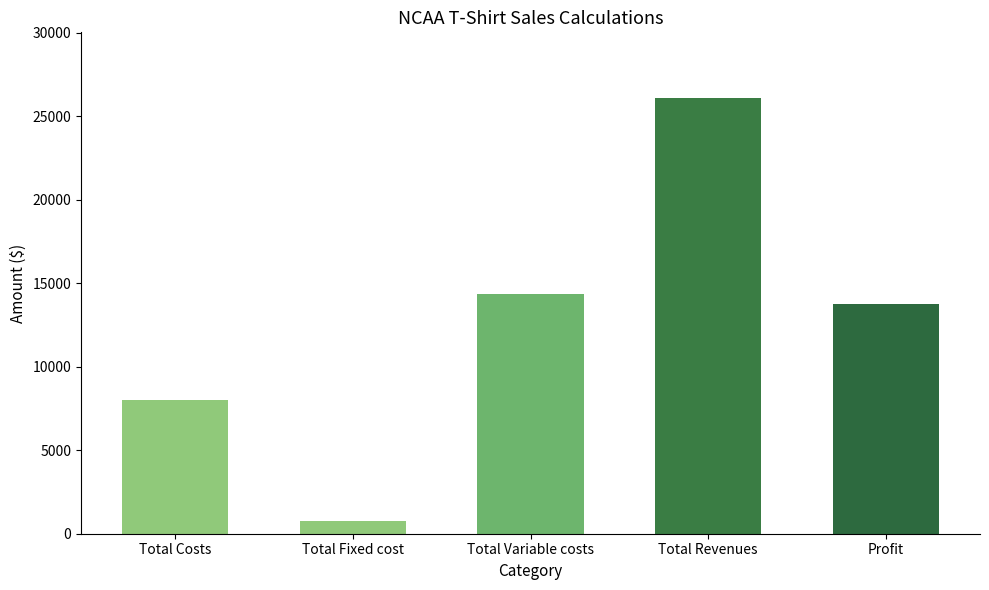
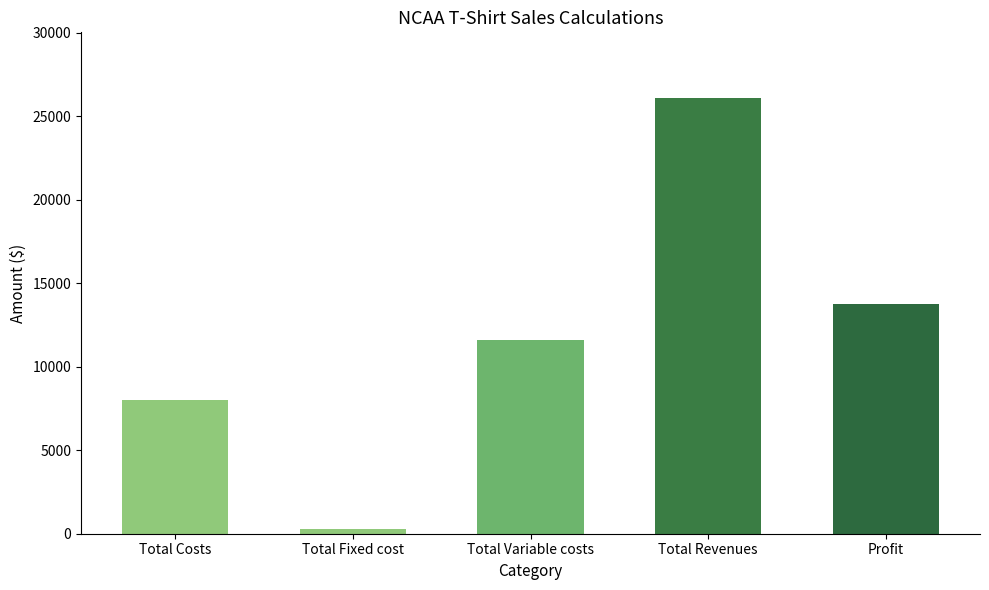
  {
    "Total Costs": 8000,
-   "Total Fixed cost": 800,
-   "Total Variable costs": 14300,
+   "Total Fixed cost": 300,
+   "Total Variable costs": 11600,
    "Total Revenues": 26100,
    "Profit": 13800
  }
